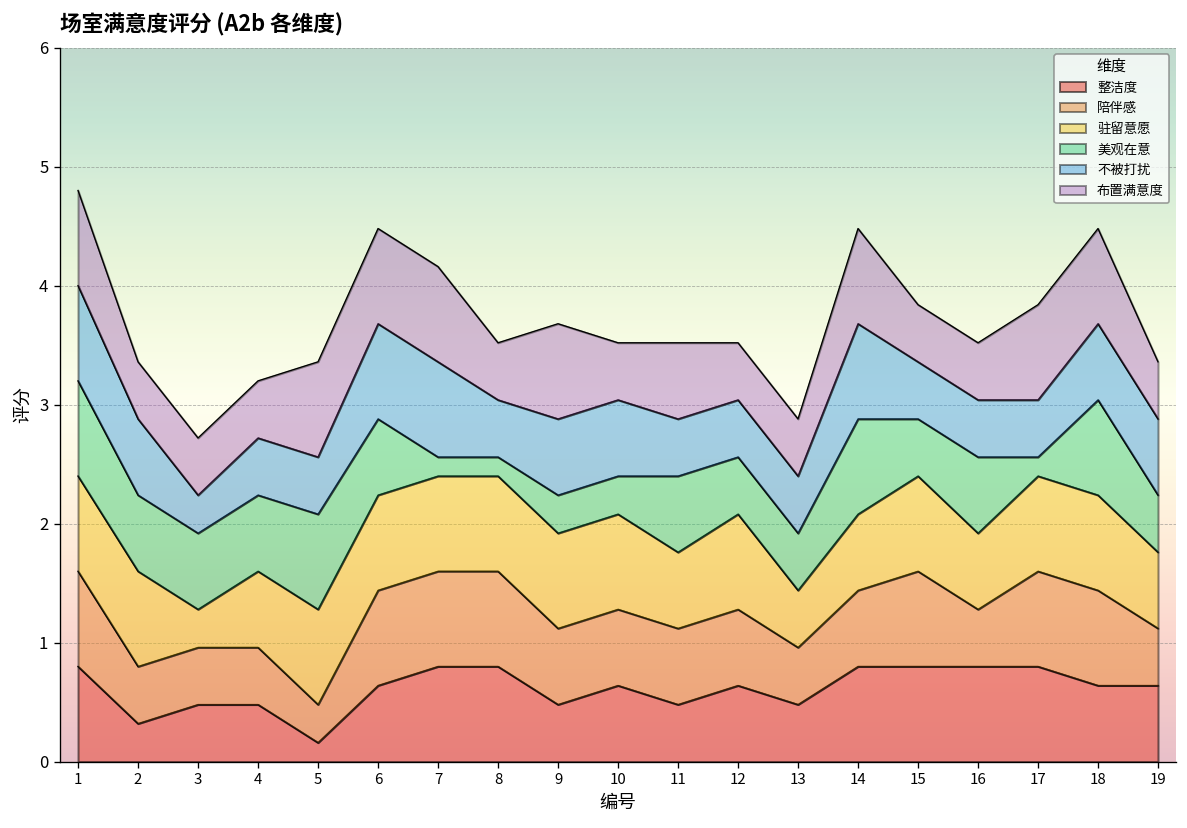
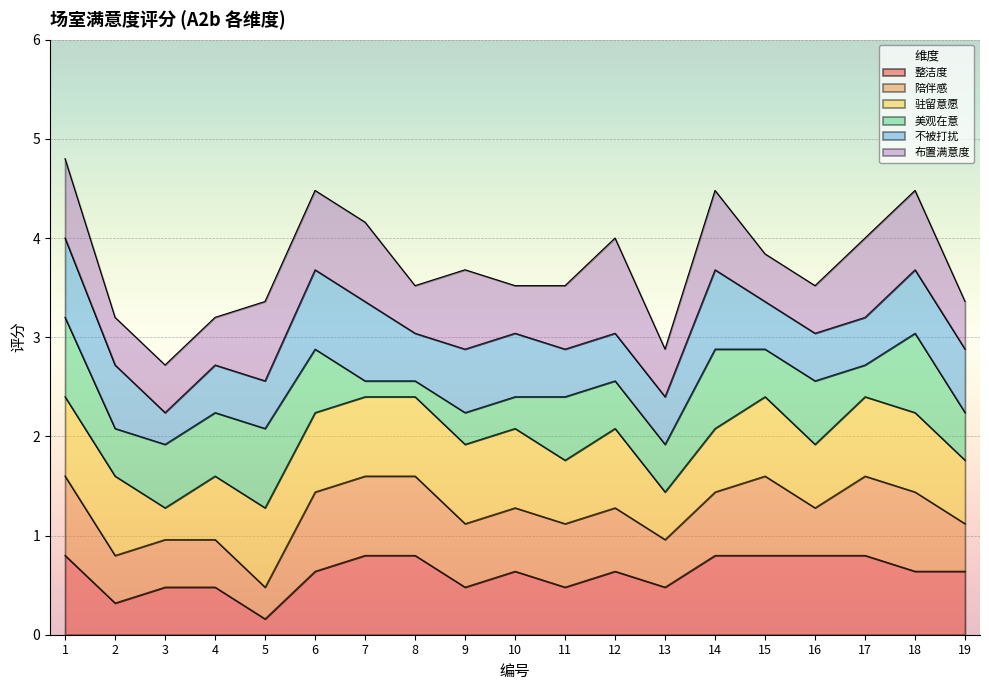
  {
    "美观在意": {
      "1": 0.8,
-     "2": 0.6,
+     "2": 0.5,
      "3": 0.6,
      "4": 0.6,
      "5": 0.8,
      "6": 0.6,
      "7": 0.2,
      "8": 0.2,
      "9": 0.3,
      "10": 0.3,
      "11": 0.6,
      "12": 0.5,
      "13": 0.5,
      "14": 0.8,
      "15": 0.5,
      "16": 0.6,
-     "17": 0.2,
+     "17": 0.3,
      "18": 0.8,
      "19": 0.5
    },
    "不被打扰": {
      "1": 0.8,
      "2": 0.6,
      "3": 0.3,
      "4": 0.5,
      "5": 0.5,
      "6": 0.8,
      "7": 0.8,
      "8": 0.5,
      "9": 0.6,
      "10": 0.6,
      "11": 0.5,
      "12": 0.5,
      "13": 0.5,
      "14": 0.8,
      "15": 0.5,
      "16": 0.5,
      "17": 0.5,
      "18": 0.6,
      "19": 0.6
    },
    "布置满意度": {
      "1": 0.8,
      "2": 0.5,
      "3": 0.5,
      "4": 0.5,
      "5": 0.8,
      "6": 0.8,
      "7": 0.8,
      "8": 0.5,
      "9": 0.8,
      "10": 0.5,
      "11": 0.6,
-     "12": 0.5,
+     "12": 1.0,
      "13": 0.5,
      "14": 0.8,
      "15": 0.5,
      "16": 0.5,
      "17": 0.8,
      "18": 0.8,
      "19": 0.5
    }
  }
